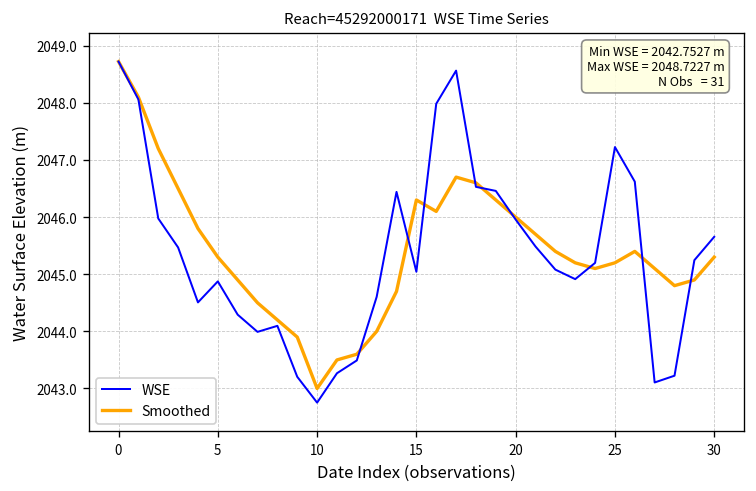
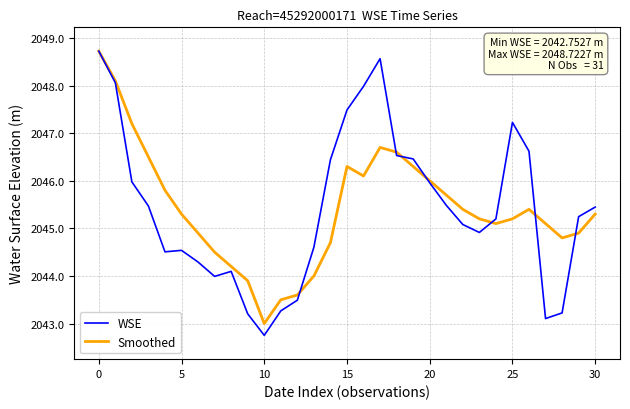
  {
    "WSE": {
-     "5": 2044.9,
+     "5": 2044.5,
      "10": 2042.8,
-     "15": 2045.0,
+     "15": 2047.5,
      "25": 2047.2,
-     "30": 2045.7
+     "30": 2045.4
    },
    "Smoothed": {
      "5": 2045.3,
      "10": 2043.0,
      "15": 2046.3,
      "25": 2045.2,
      "30": 2045.3
    }
  }
